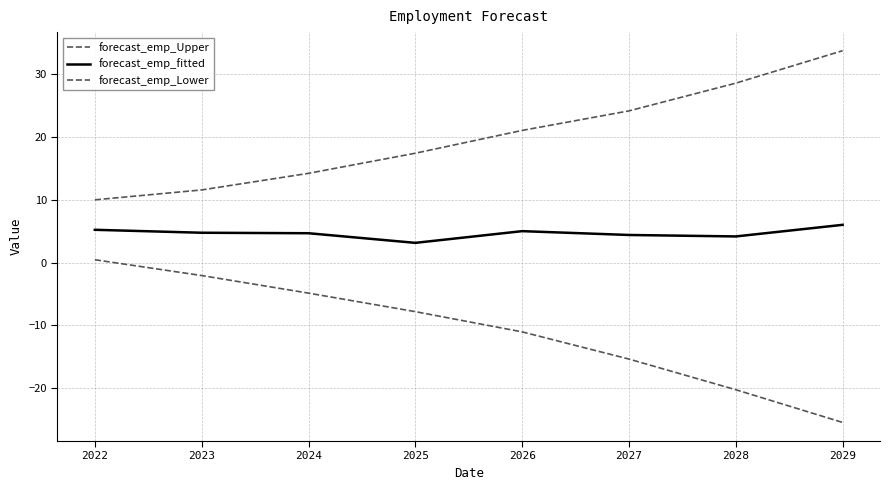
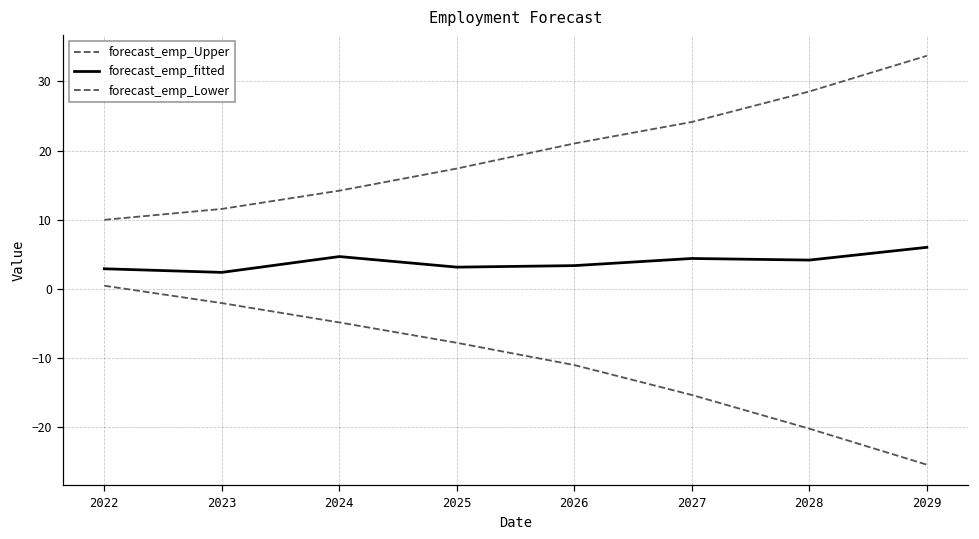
  {
    "forecast_emp_fitted": {
-     "2022": 5,
-     "2023": 5,
+     "2022": 3,
+     "2023": 2,
      "2024": 5,
      "2025": 3,
-     "2026": 5,
+     "2026": 3,
      "2027": 4,
      "2028": 4,
      "2029": 6
    }
  }
